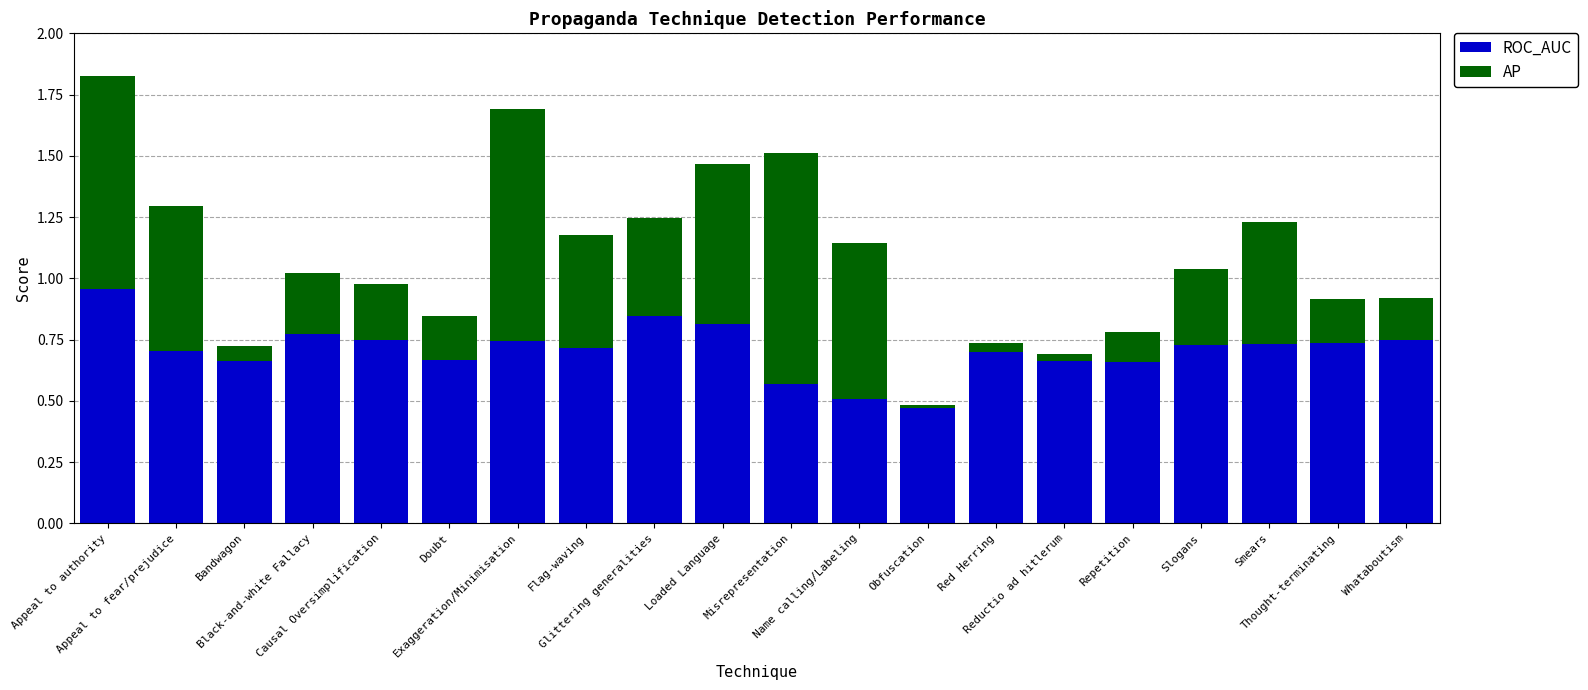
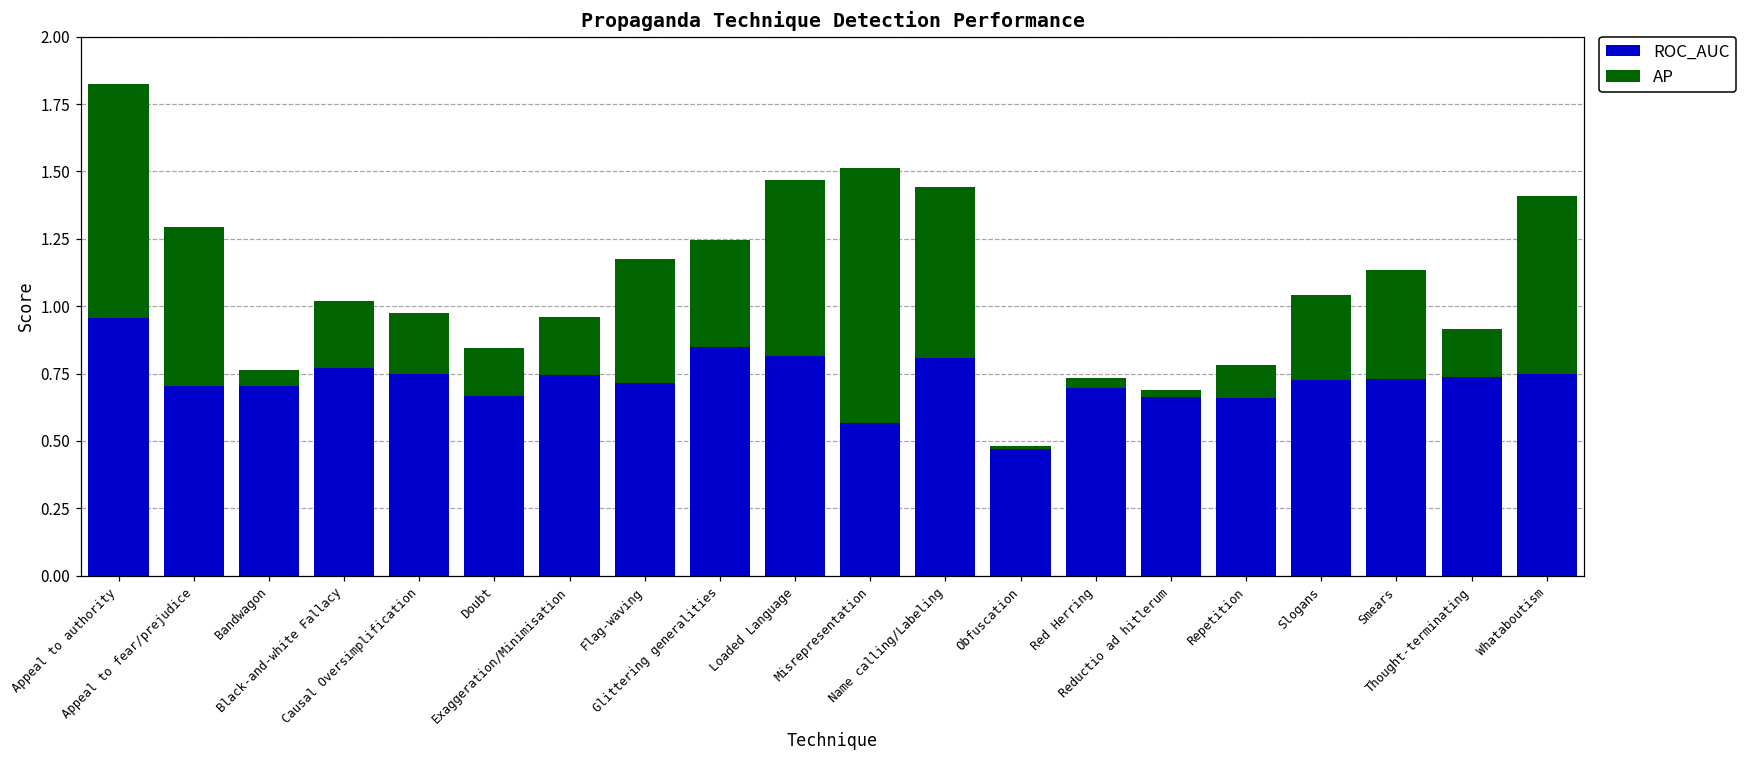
  {
    "ROC_AUC": {
      "Appeal to authority": 0.96,
      "Appeal to fear/prejudice": 0.70,
-     "Bandwagon": 0.66,
+     "Bandwagon": 0.71,
      "Black-and-white Fallacy": 0.77,
      "Causal Oversimplification": 0.75,
      "Doubt": 0.67,
      "Exaggeration/Minimisation": 0.75,
      "Flag-waving": 0.71,
      "Glittering generalities": 0.85,
      "Loaded Language": 0.81,
      "Misrepresentation": 0.57,
-     "Name calling/Labeling": 0.51,
+     "Name calling/Labeling": 0.81,
      "Obfuscation": 0.47,
      "Red Herring": 0.70,
      "Reductio ad hitlerum": 0.66,
      "Repetition": 0.66,
      "Slogans": 0.73,
      "Smears": 0.73,
      "Thought-terminating": 0.74,
      "Whataboutism": 0.75
    },
    "AP": {
      "Appeal to authority": 0.87,
      "Appeal to fear/prejudice": 0.59,
      "Bandwagon": 0.06,
      "Black-and-white Fallacy": 0.25,
      "Causal Oversimplification": 0.23,
      "Doubt": 0.18,
-     "Exaggeration/Minimisation": 0.94,
+     "Exaggeration/Minimisation": 0.22,
      "Flag-waving": 0.46,
      "Glittering generalities": 0.40,
      "Loaded Language": 0.65,
      "Misrepresentation": 0.94,
      "Name calling/Labeling": 0.64,
      "Obfuscation": 0.01,
      "Red Herring": 0.04,
      "Reductio ad hitlerum": 0.03,
      "Repetition": 0.13,
      "Slogans": 0.31,
-     "Smears": 0.50,
+     "Smears": 0.40,
      "Thought-terminating": 0.18,
-     "Whataboutism": 0.17
+     "Whataboutism": 0.66
    }
  }
